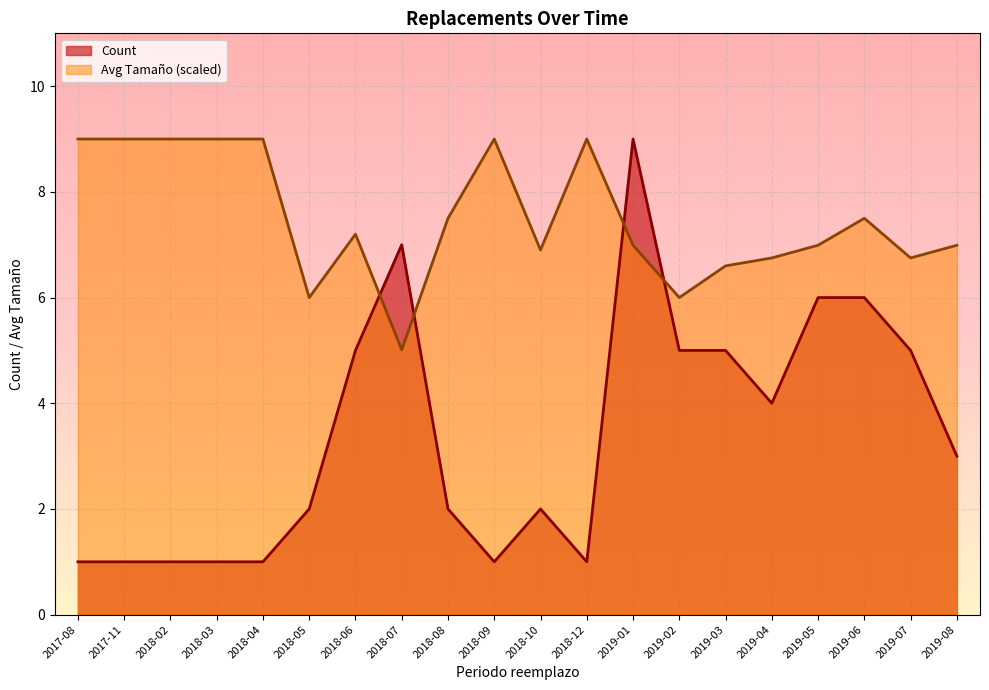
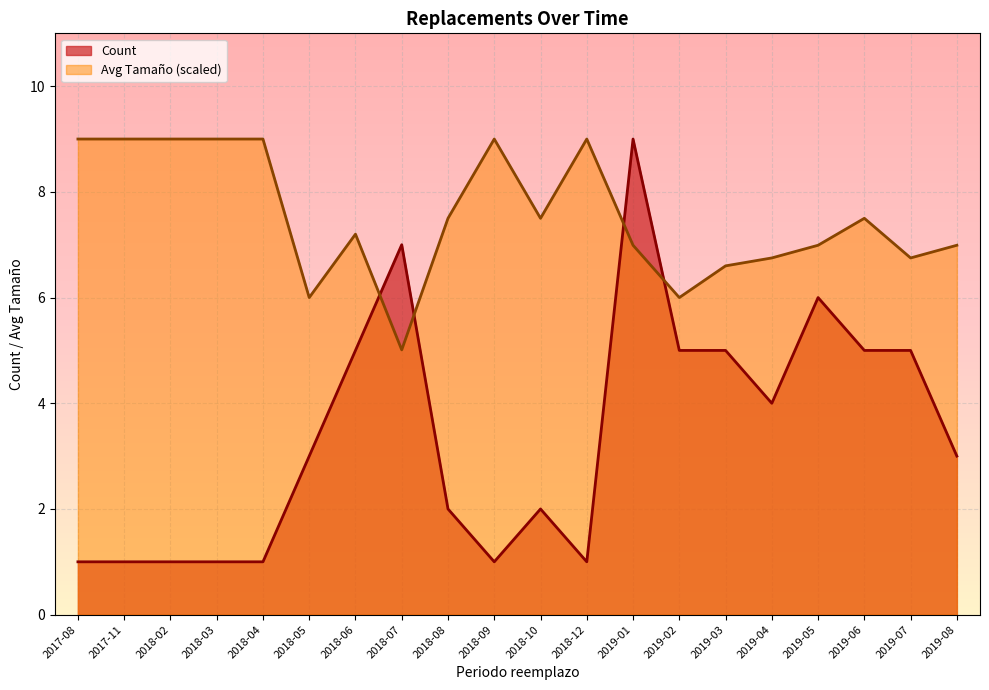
  {
    "Count": {
      "2017-08": 1,
      "2017-11": 1,
      "2018-02": 1,
      "2018-03": 1,
      "2018-04": 1,
-     "2018-05": 2,
+     "2018-05": 3,
      "2018-06": 5,
      "2018-07": 7,
      "2018-08": 2,
      "2018-09": 1,
      "2018-10": 2,
      "2018-12": 1,
      "2019-01": 9,
      "2019-02": 5,
      "2019-03": 5,
      "2019-04": 4,
      "2019-05": 6,
-     "2019-06": 6,
+     "2019-06": 5,
      "2019-07": 5,
      "2019-08": 3
    },
    "Avg Tamaño (scaled)": {
      "2017-08": 9.0,
      "2017-11": 9.0,
      "2018-02": 9.0,
      "2018-03": 9.0,
      "2018-04": 9.0,
      "2018-05": 6.0,
      "2018-06": 7.2,
      "2018-07": 5.0,
      "2018-08": 7.5,
      "2018-09": 9.0,
-     "2018-10": 6.9,
+     "2018-10": 7.5,
      "2018-12": 9.0,
      "2019-01": 7.0,
      "2019-02": 6.0,
      "2019-03": 6.6,
      "2019-04": 6.8,
      "2019-05": 7.0,
      "2019-06": 7.5,
      "2019-07": 6.8,
      "2019-08": 7.0
    }
  }
